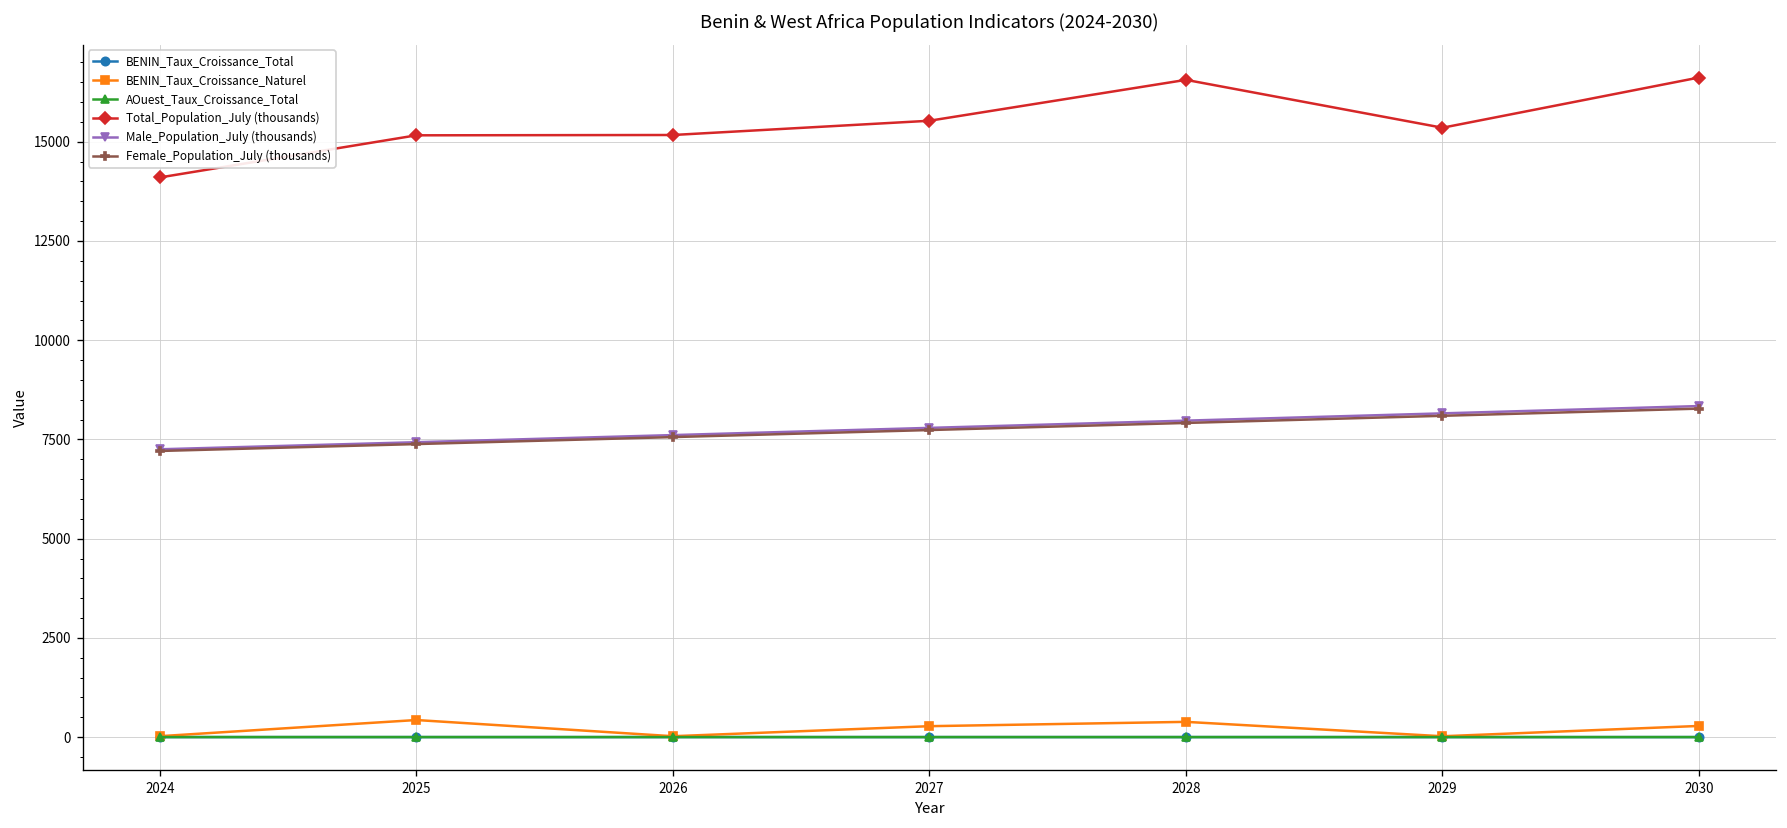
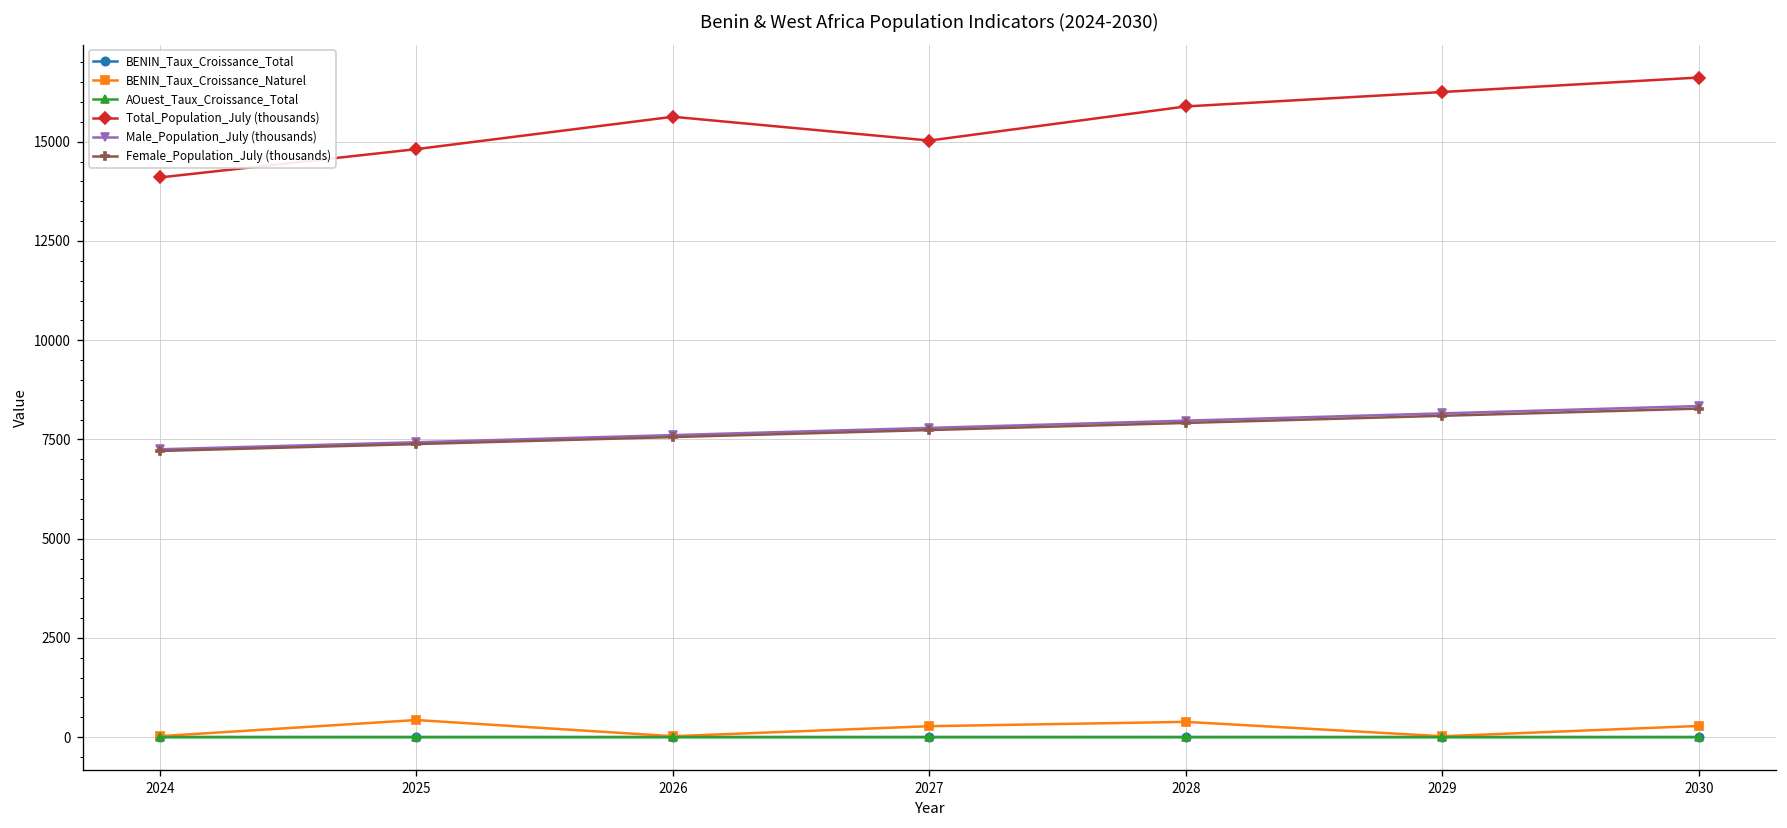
  {
    "AOuest_Taux_Croissance_Total": {
      "2025": 0,
      "2027": 0,
      "2028": 0,
      "2030": 0
    },
    "BENIN_Taux_Croissance_Naturel": {
      "2025": 400,
      "2027": 300,
      "2028": 400,
      "2030": 300
    },
    "Total_Population_July (thousands)": {
      "2024": 14100,
-     "2025": 15200,
-     "2026": 15200,
-     "2027": 15500,
-     "2028": 16600,
-     "2029": 15400,
+     "2025": 14800,
+     "2026": 15600,
+     "2027": 15000,
+     "2028": 15900,
+     "2029": 16300,
      "2030": 16600
    }
  }
